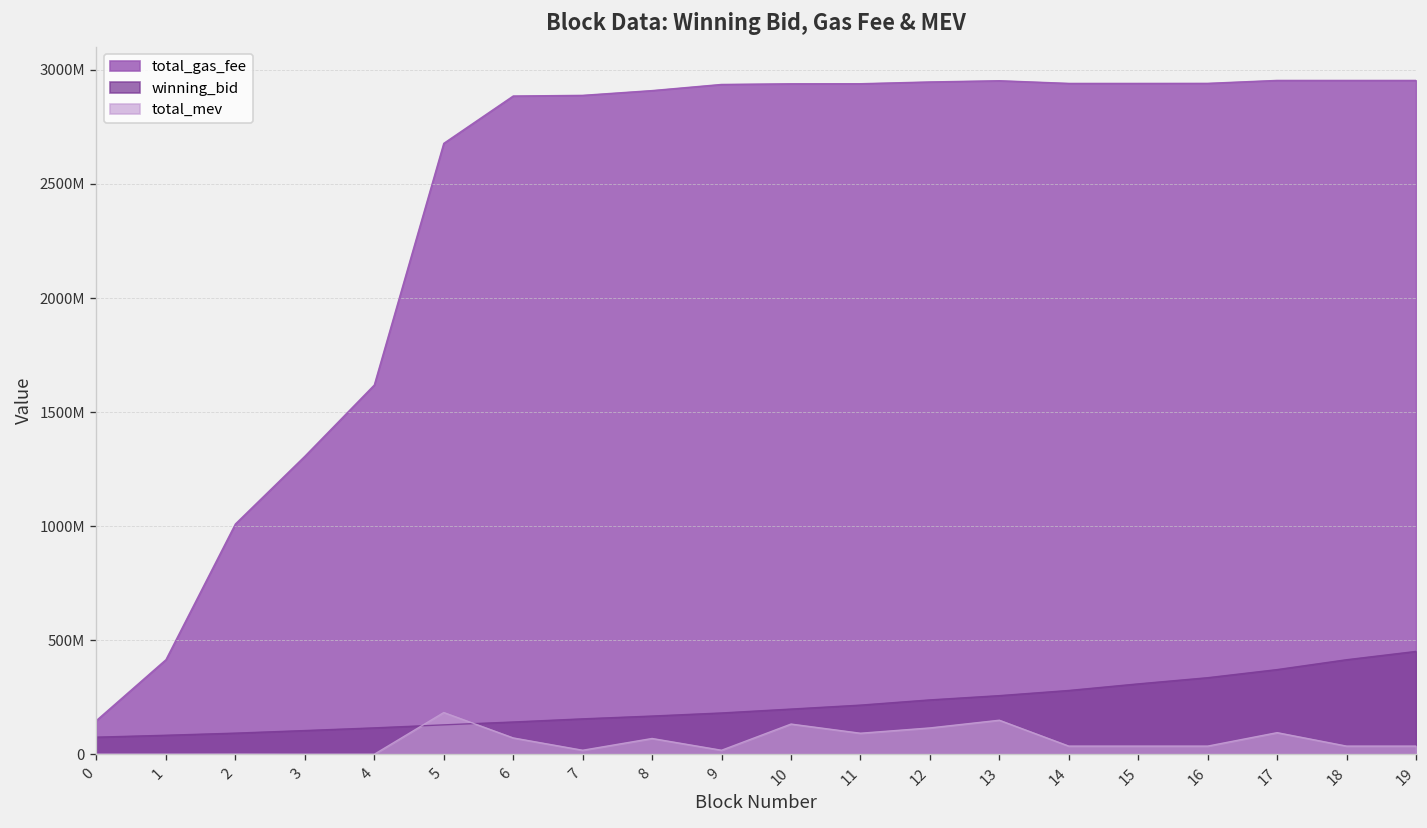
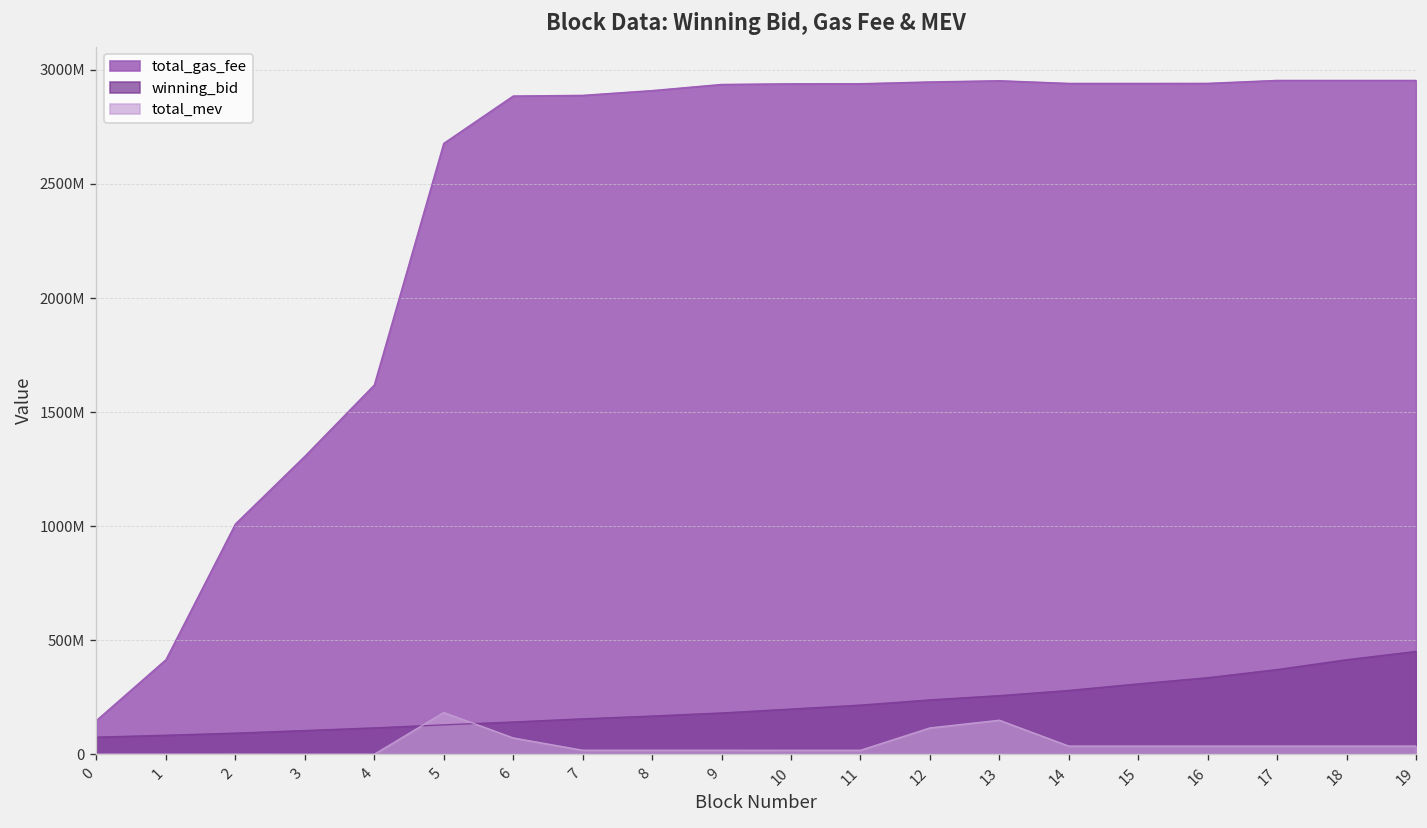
  {
    "total_mev": {
      "0": 0,
      "1": 0,
      "2": 0,
      "3": 0,
      "4": 0,
      "5": 180000000,
      "6": 70000000,
      "7": 20000000,
-     "8": 70000000,
+     "8": 20000000,
      "9": 20000000,
-     "10": 130000000,
-     "11": 90000000,
+     "10": 20000000,
+     "11": 20000000,
      "12": 120000000,
      "13": 150000000,
      "14": 40000000,
      "15": 40000000,
      "16": 40000000,
-     "17": 100000000,
+     "17": 40000000,
      "18": 40000000,
      "19": 40000000
    }
  }
